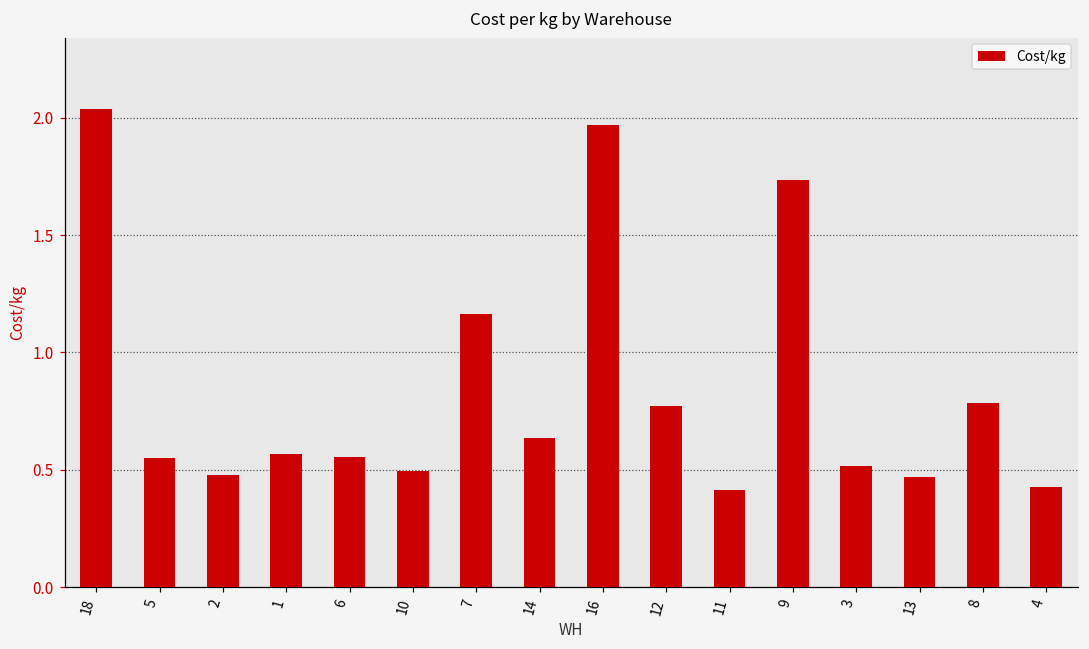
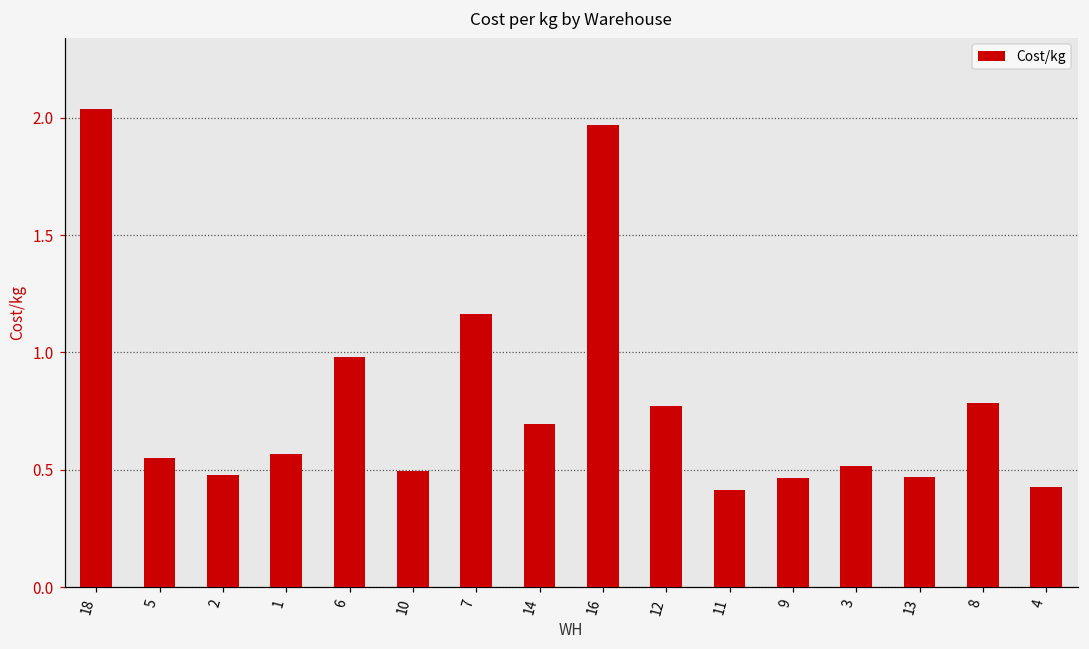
  {
    "18": 2.04,
    "5": 0.55,
    "2": 0.48,
    "1": 0.57,
-   "6": 0.55,
+   "6": 0.98,
    "10": 0.49,
    "7": 1.16,
-   "14": 0.63,
+   "14": 0.69,
    "16": 1.97,
    "12": 0.77,
    "11": 0.41,
-   "9": 1.73,
+   "9": 0.47,
    "3": 0.52,
    "13": 0.47,
    "8": 0.78,
    "4": 0.43
  }
